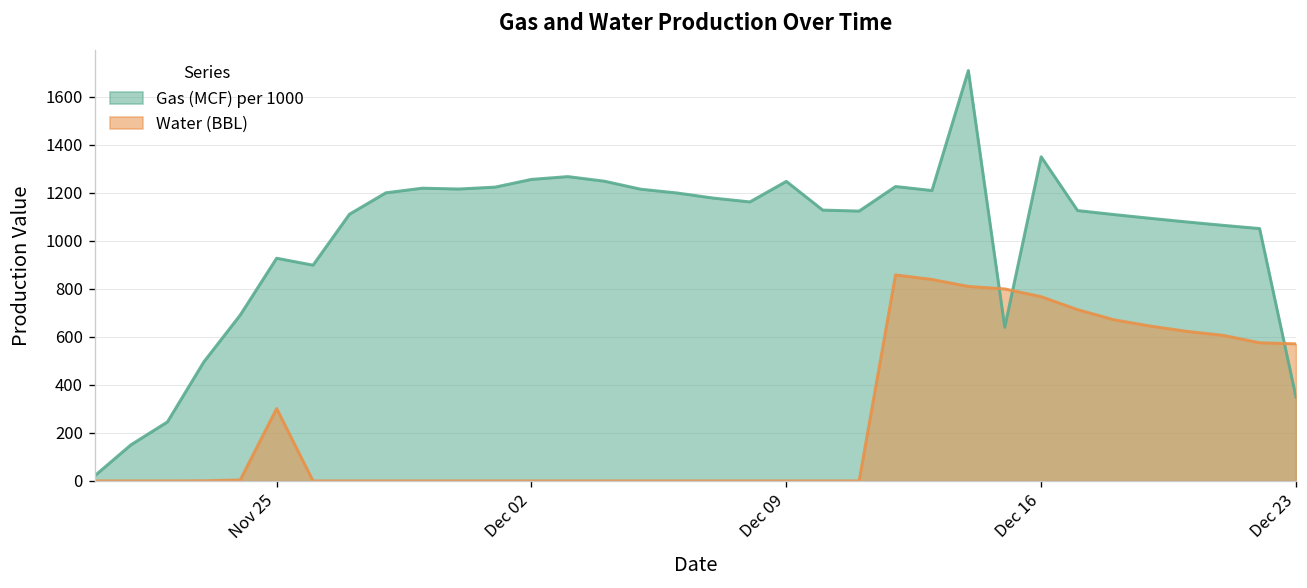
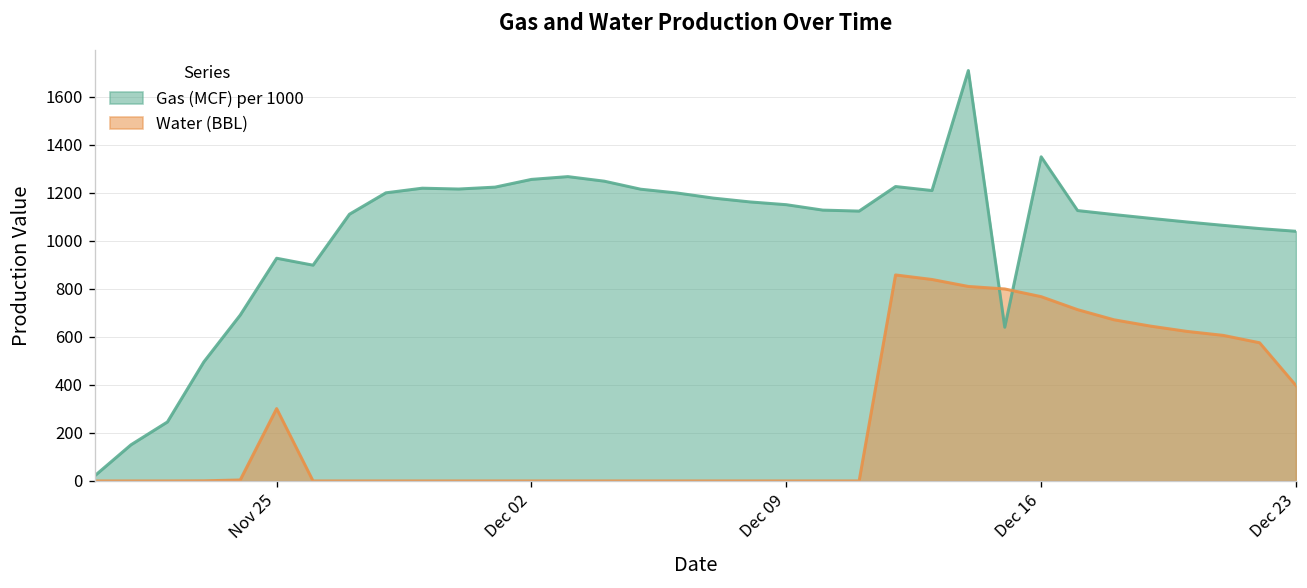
  {
    "Gas (MCF) per 1000": {
      "Nov 25": 930,
      "Dec 02": 1260,
-     "Dec 09": 1250,
+     "Dec 09": 1150,
      "Dec 16": 1350,
-     "Dec 23": 350
+     "Dec 23": 1040
    },
    "Water (BBL)": {
      "Nov 25": 300,
      "Dec 02": 0,
      "Dec 09": 0,
      "Dec 16": 770,
-     "Dec 23": 570
+     "Dec 23": 400
    }
  }
